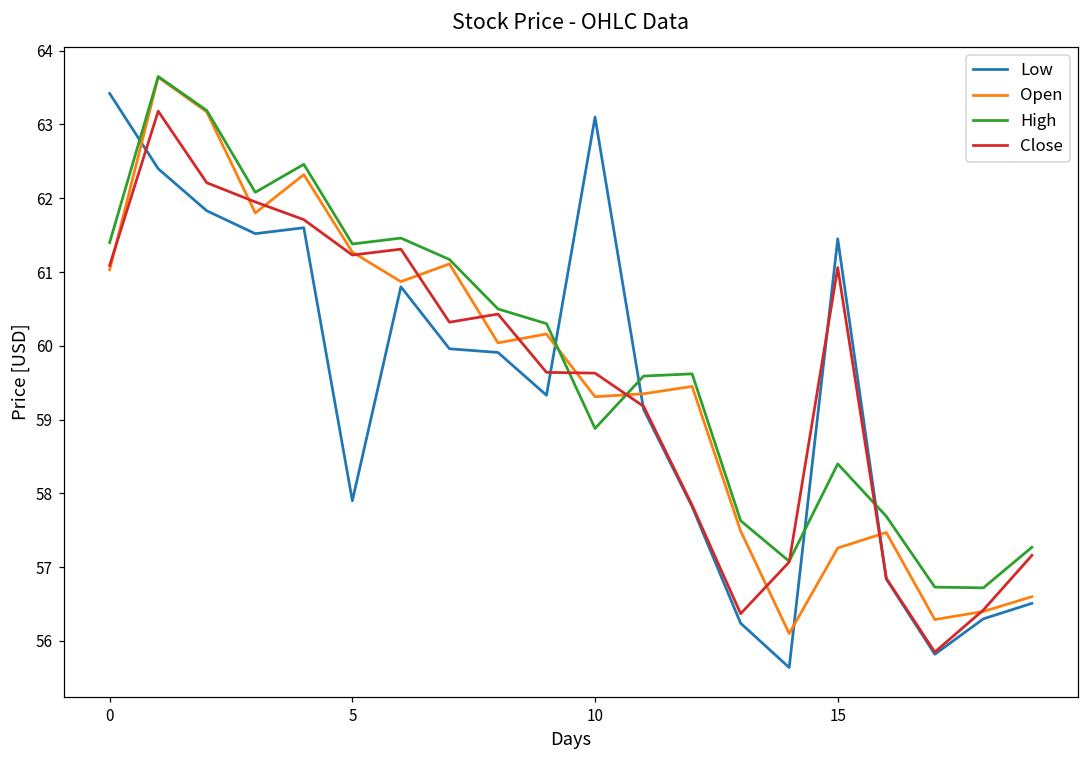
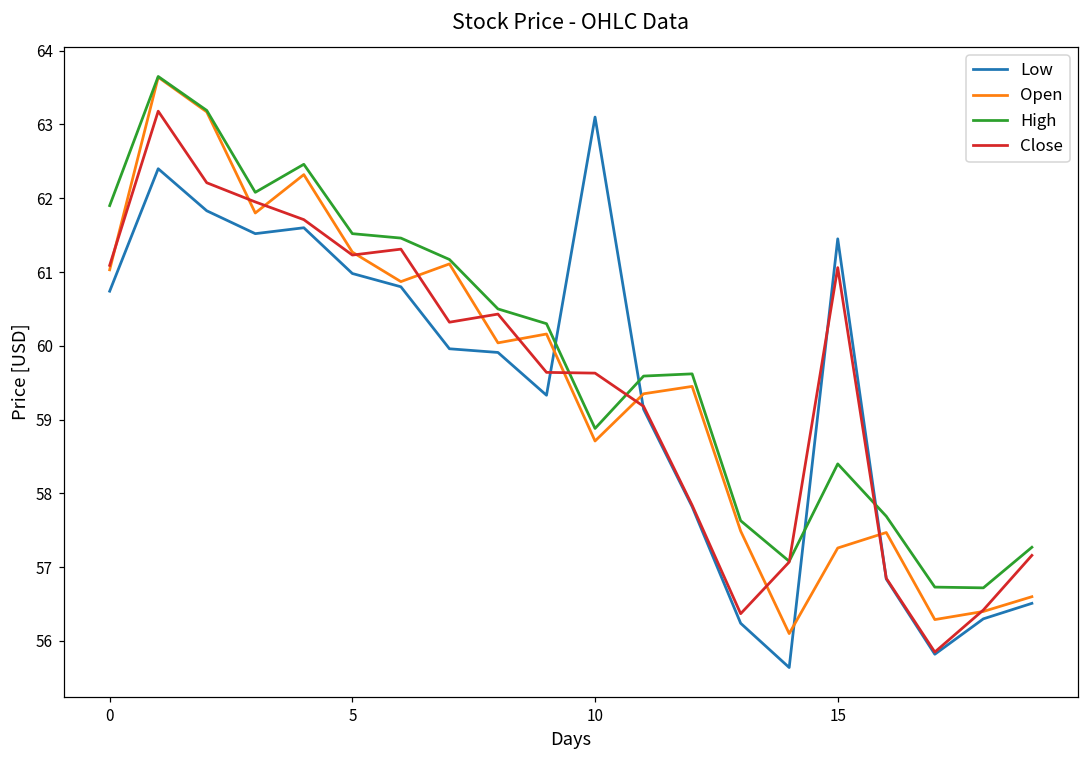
  {
    "Low": {
-     "0": 63.4,
-     "5": 57.9,
+     "0": 60.7,
+     "5": 61.0,
      "10": 63.1,
      "15": 61.5
    },
    "Open": {
      "0": 61.0,
      "5": 61.3,
-     "10": 59.3,
+     "10": 58.7,
      "15": 57.3
    },
    "High": {
-     "0": 61.4,
-     "5": 61.4,
+     "0": 61.9,
+     "5": 61.5,
      "10": 58.9,
      "15": 58.4
    },
    "Close": {
      "0": 61.1,
      "5": 61.2,
      "10": 59.6,
      "15": 61.1
    }
  }
